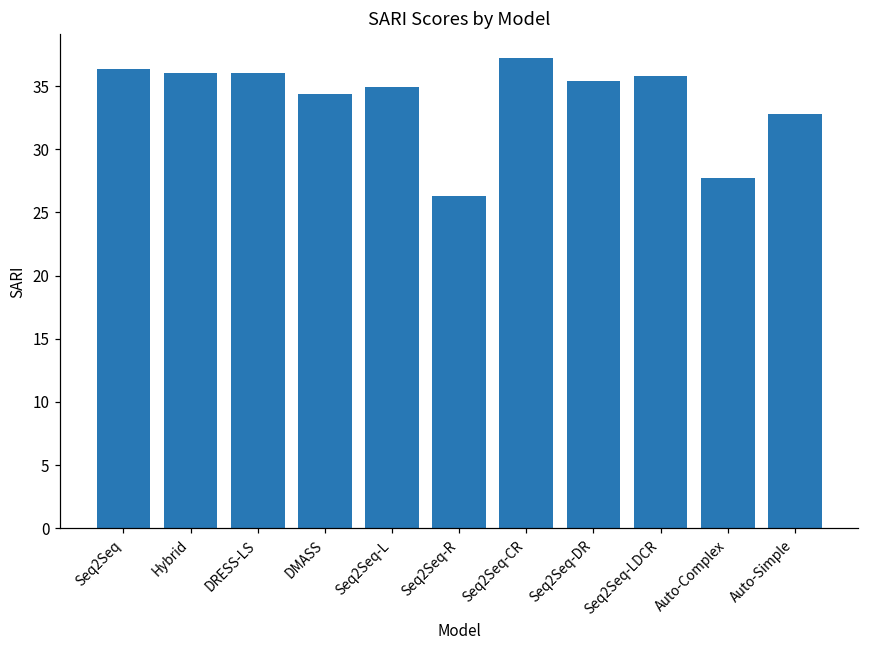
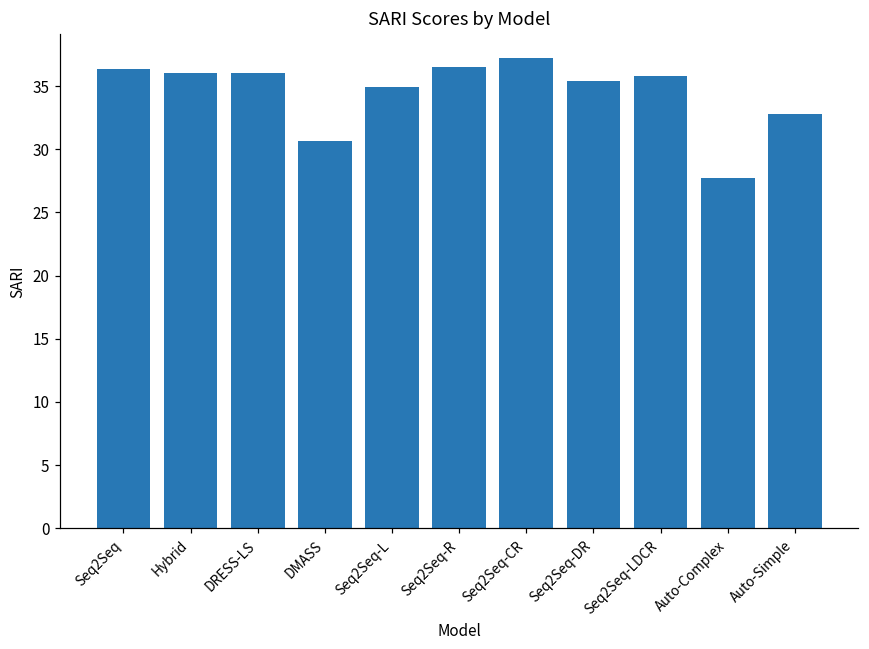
  {
    "Seq2Seq": 36.3,
    "Hybrid": 36.0,
    "DRESS-LS": 36.0,
-   "DMASS": 34.3,
+   "DMASS": 30.6,
    "Seq2Seq-L": 35.0,
-   "Seq2Seq-R": 26.3,
+   "Seq2Seq-R": 36.5,
    "Seq2Seq-CR": 37.2,
    "Seq2Seq-DR": 35.4,
    "Seq2Seq-LDCR": 35.8,
    "Auto-Complex": 27.7,
    "Auto-Simple": 32.8
  }
